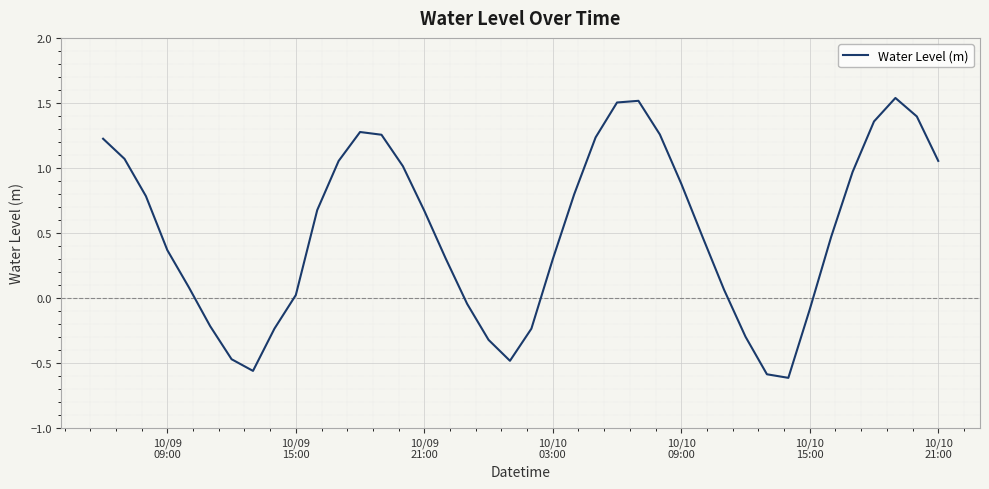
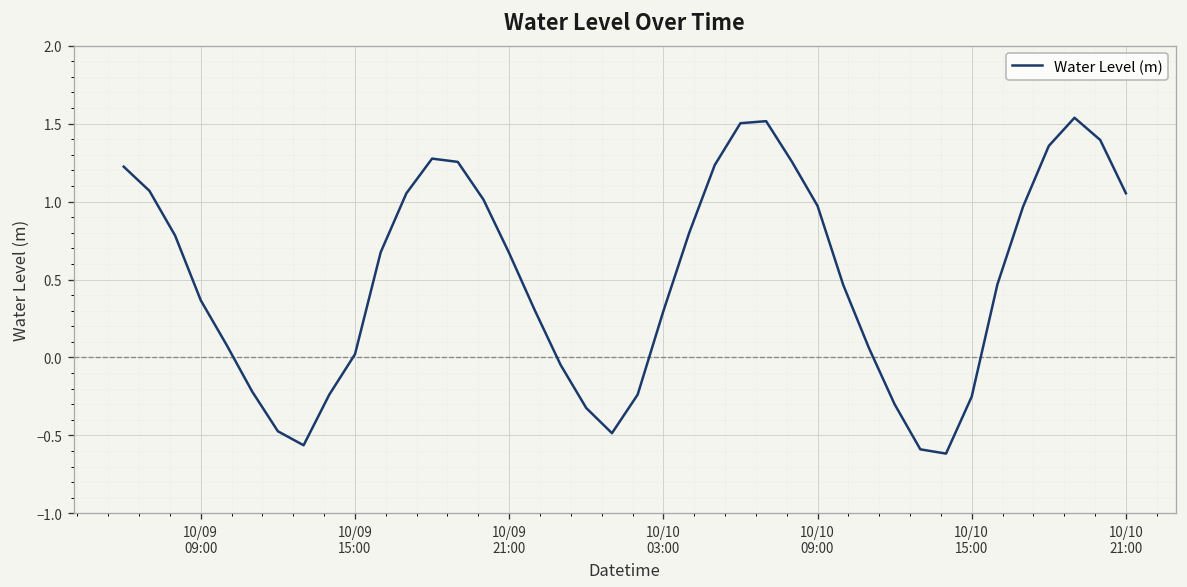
  {
    "10/09 09:00": 0.37,
    "10/09 15:00": 0.02,
    "10/09 21:00": 0.67,
    "10/10 03:00": 0.30,
-   "10/10 09:00": 0.88,
-   "10/10 15:00": -0.09,
+   "10/10 09:00": 0.97,
+   "10/10 15:00": -0.25,
    "10/10 21:00": 1.05
  }
